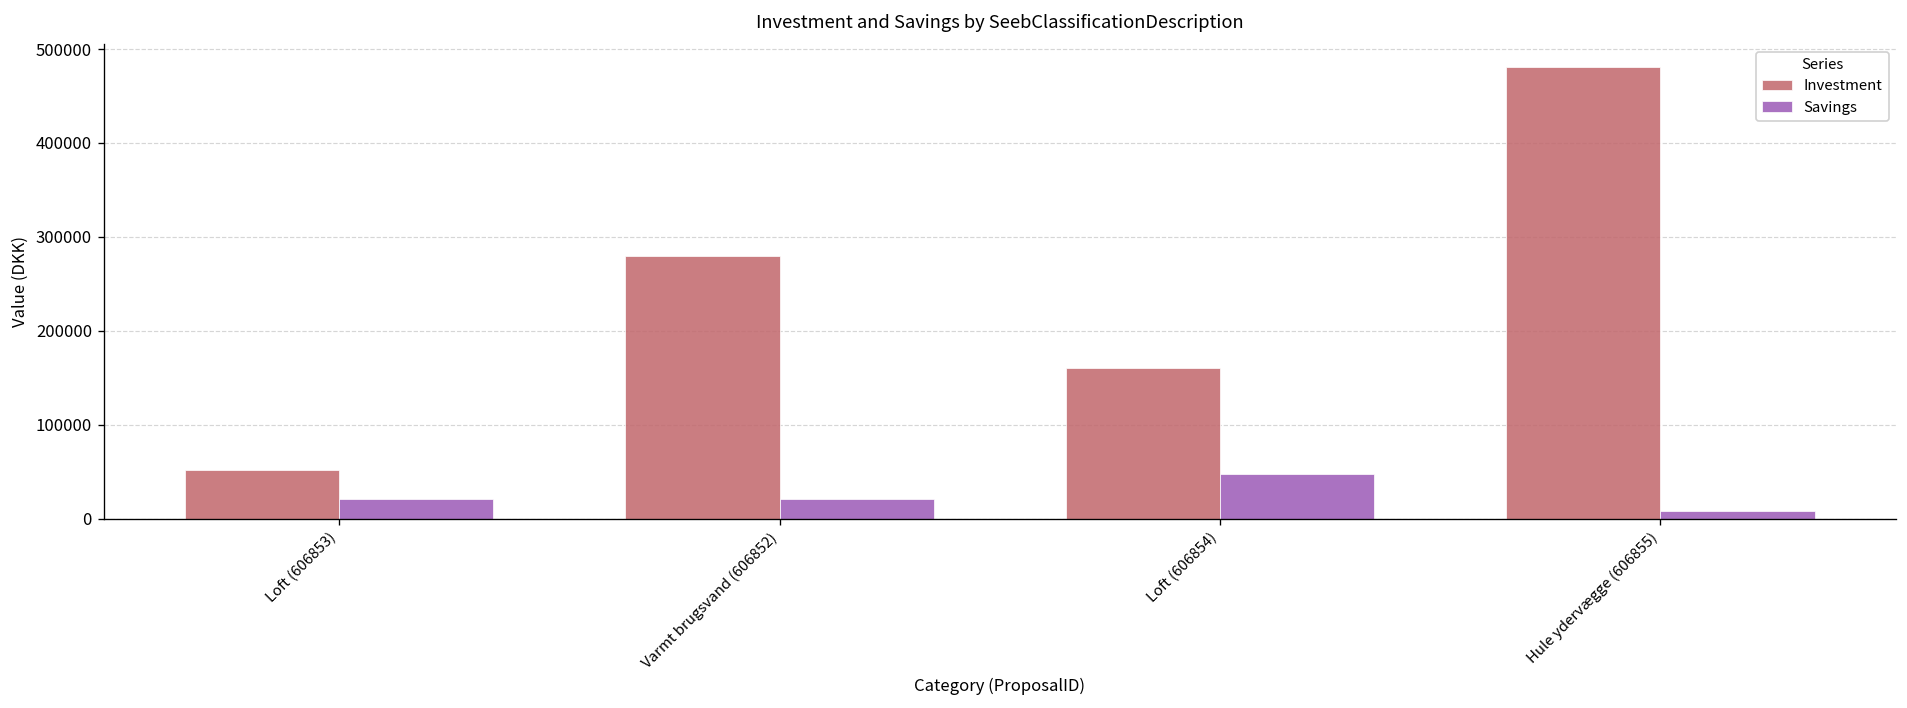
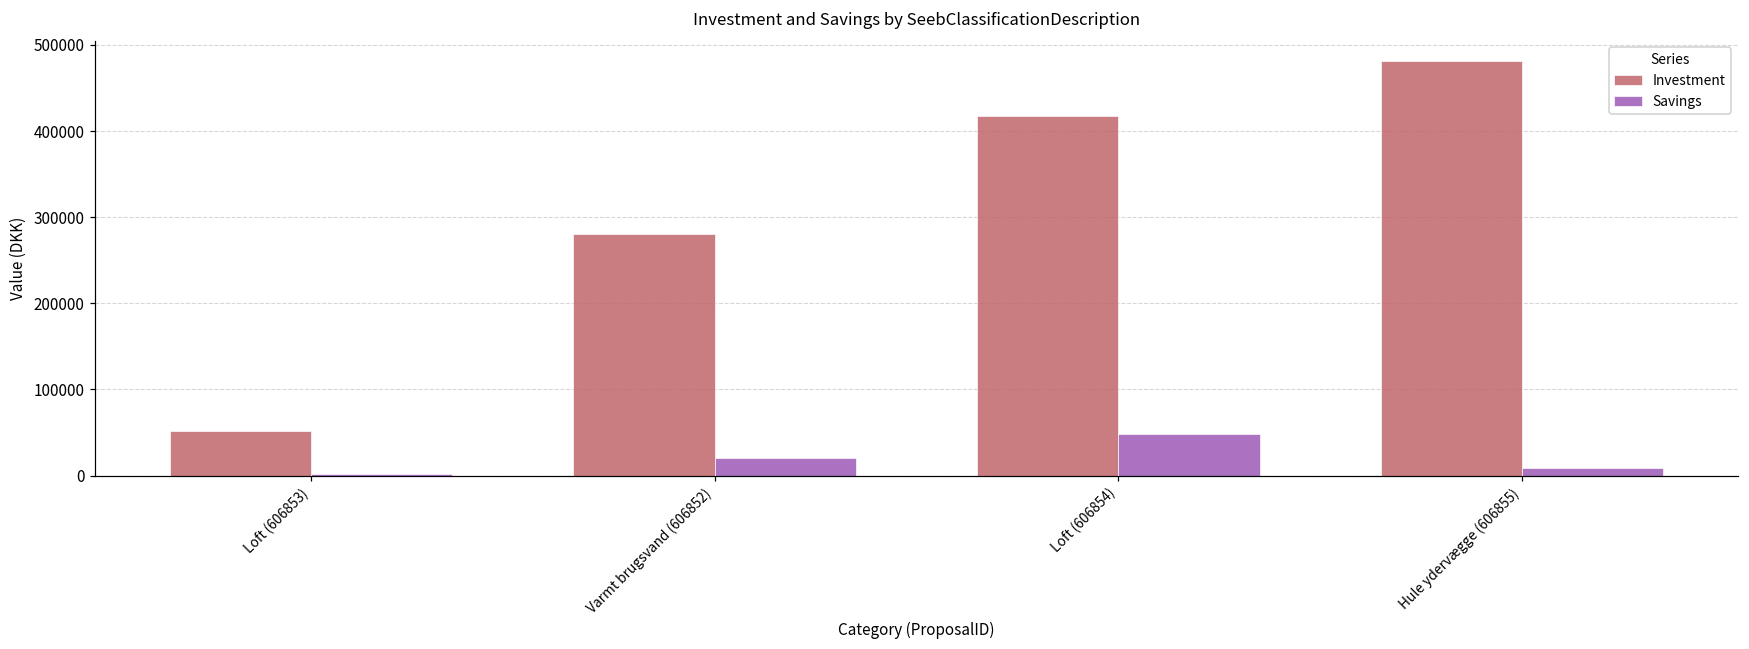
  {
    "Investment": {
      "Loft (606853)": 50000,
      "Varmt brugsvand (606852)": 280000,
-     "Loft (606854)": 160000,
+     "Loft (606854)": 420000,
      "Hule ydervægge (606855)": 480000
    },
    "Savings": {
-     "Loft (606853)": 20000,
+     "Loft (606853)": 0,
      "Varmt brugsvand (606852)": 20000,
      "Loft (606854)": 50000,
      "Hule ydervægge (606855)": 10000
    }
  }
